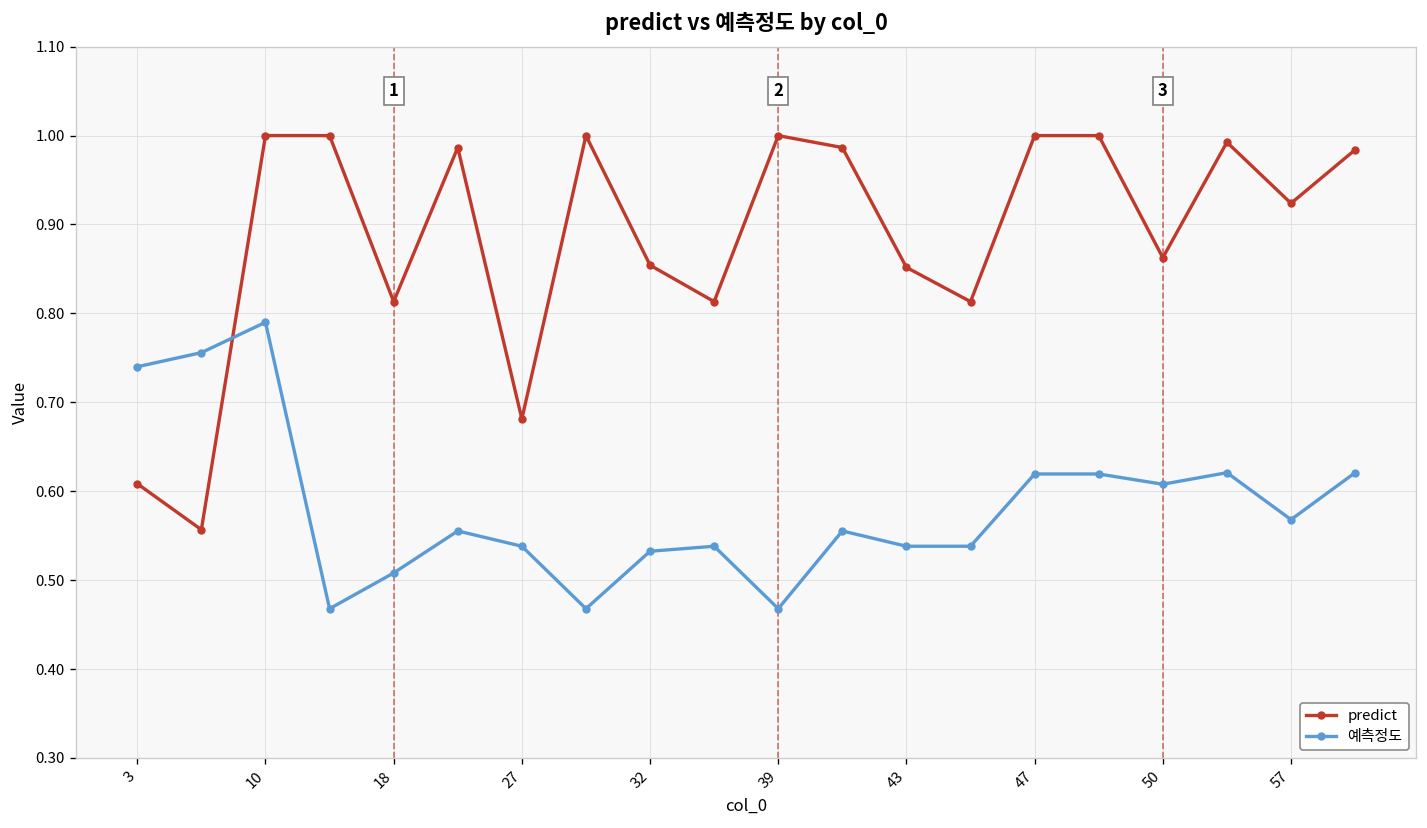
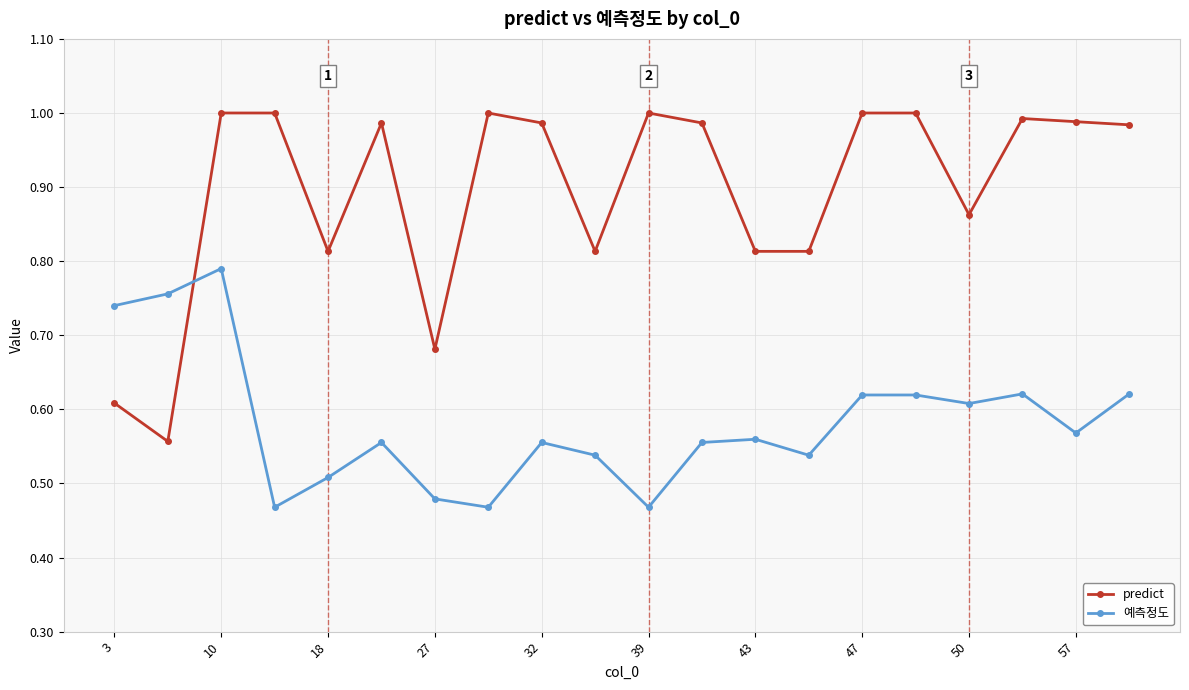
  {
    "predict": {
      "10": 1.00,
      "18": 0.81,
      "27": 0.68,
-     "32": 0.85,
+     "32": 0.99,
      "39": 1.00,
-     "43": 0.85,
+     "43": 0.81,
      "47": 1.00,
      "50": 0.86,
-     "57": 0.92
+     "57": 0.99
    },
    "예측정도": {
      "10": 0.79,
      "18": 0.51,
-     "27": 0.54,
-     "32": 0.53,
+     "27": 0.48,
+     "32": 0.56,
      "39": 0.47,
-     "43": 0.54,
+     "43": 0.56,
      "47": 0.62,
      "50": 0.61,
      "57": 0.57
    }
  }
